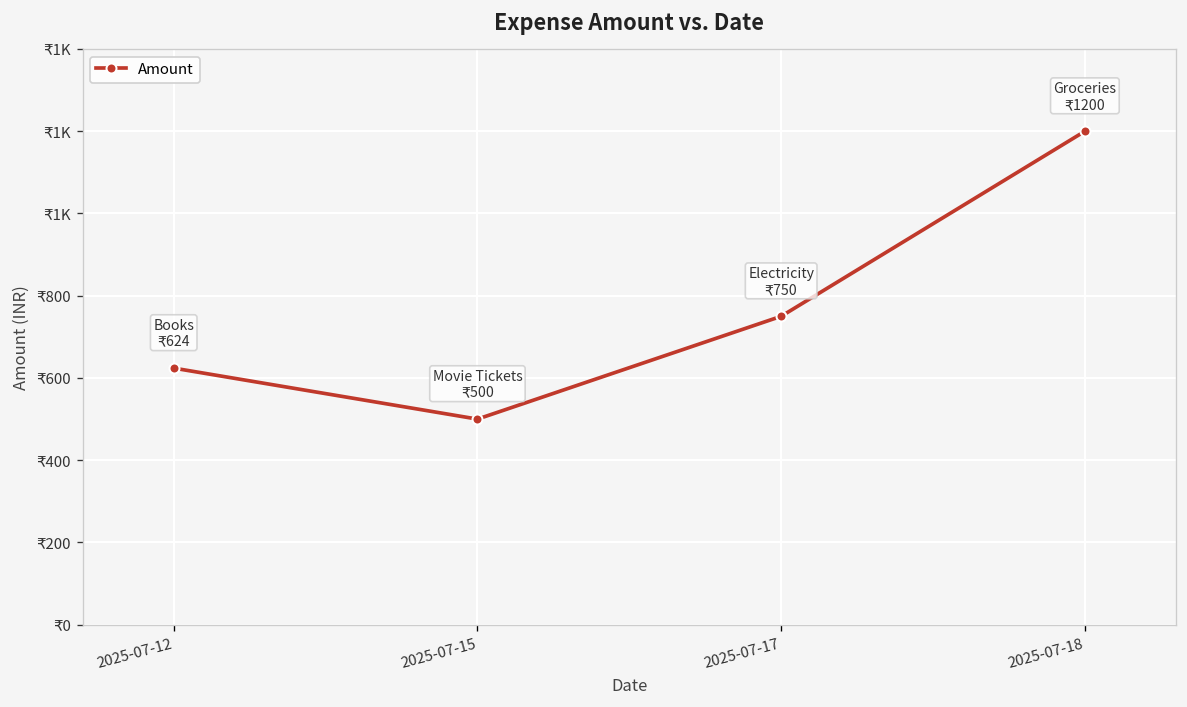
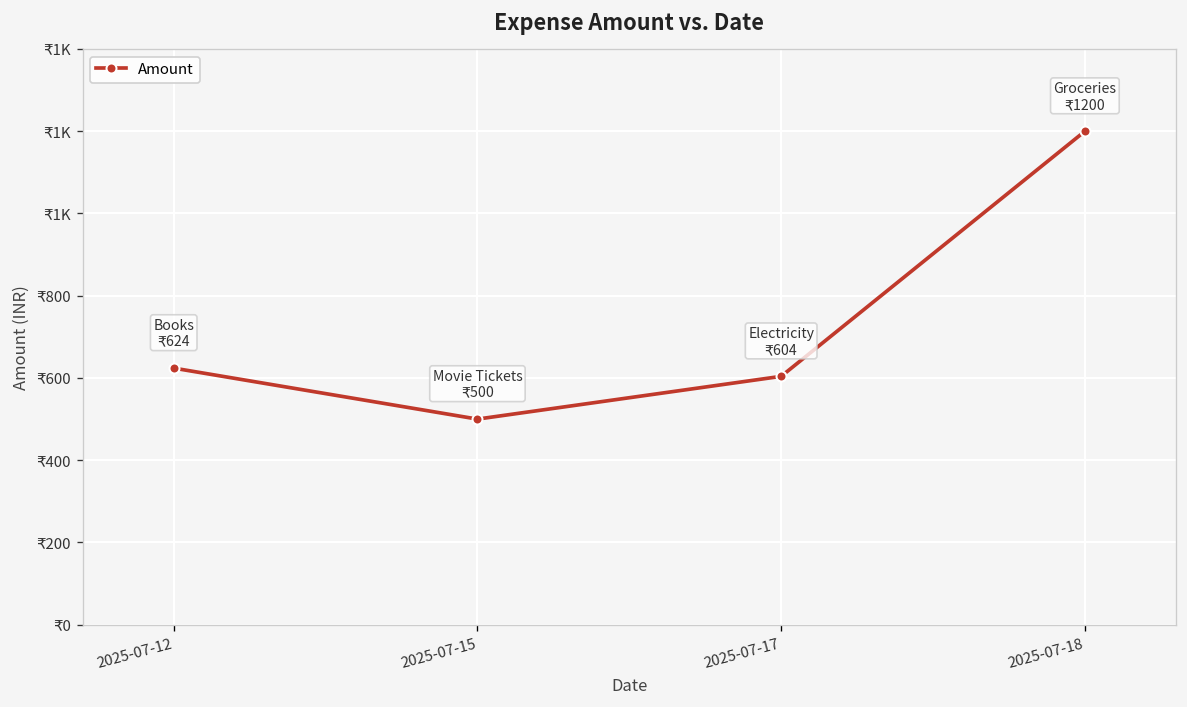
  {
-   "2025-07-17": 750
+   "2025-07-17": 604
  }
